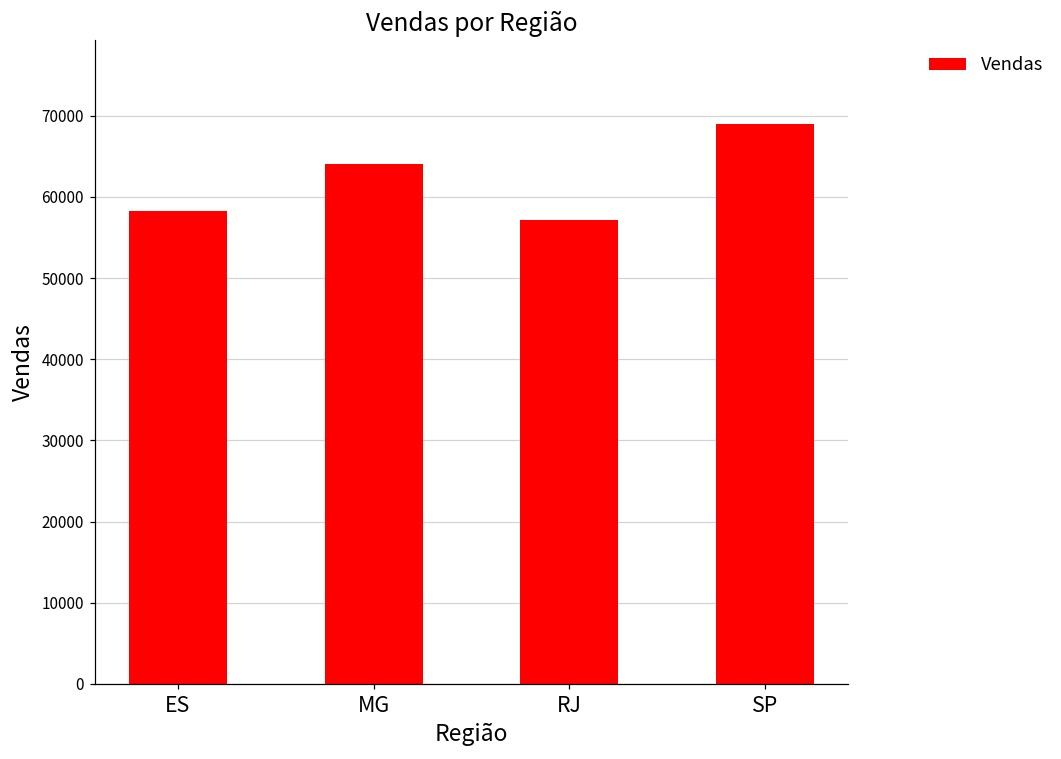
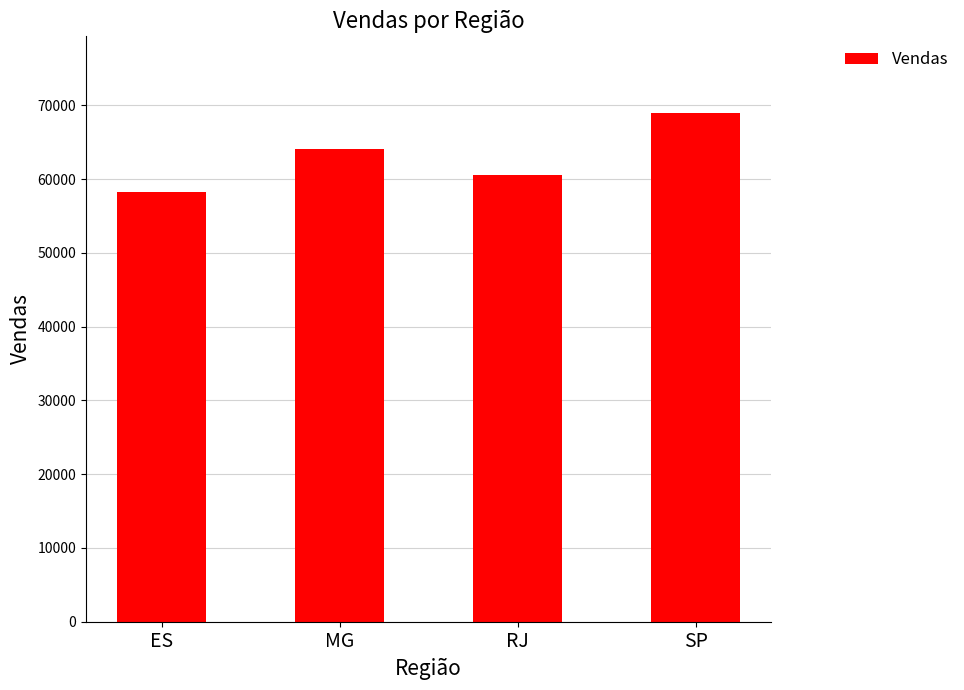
  {
    "ES": 58000,
    "MG": 64000,
-   "RJ": 57000,
+   "RJ": 61000,
    "SP": 69000
  }
